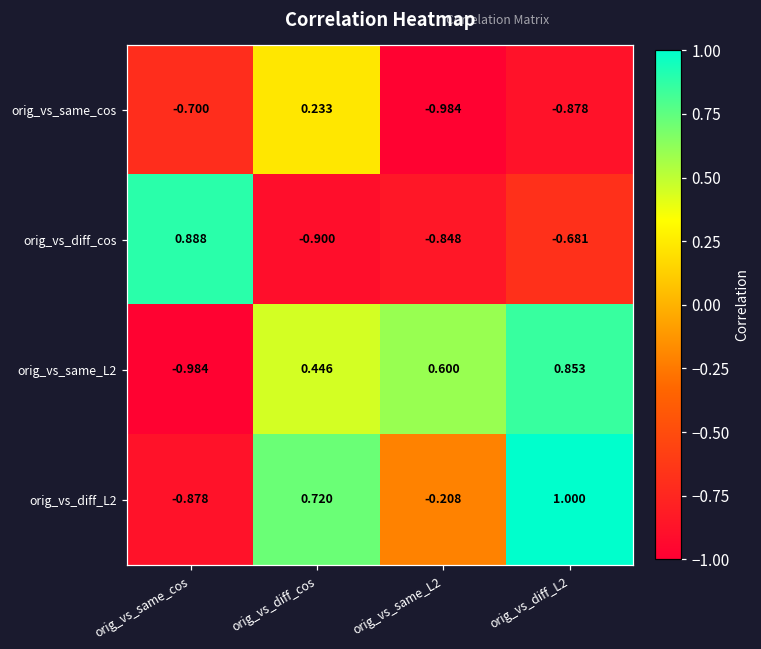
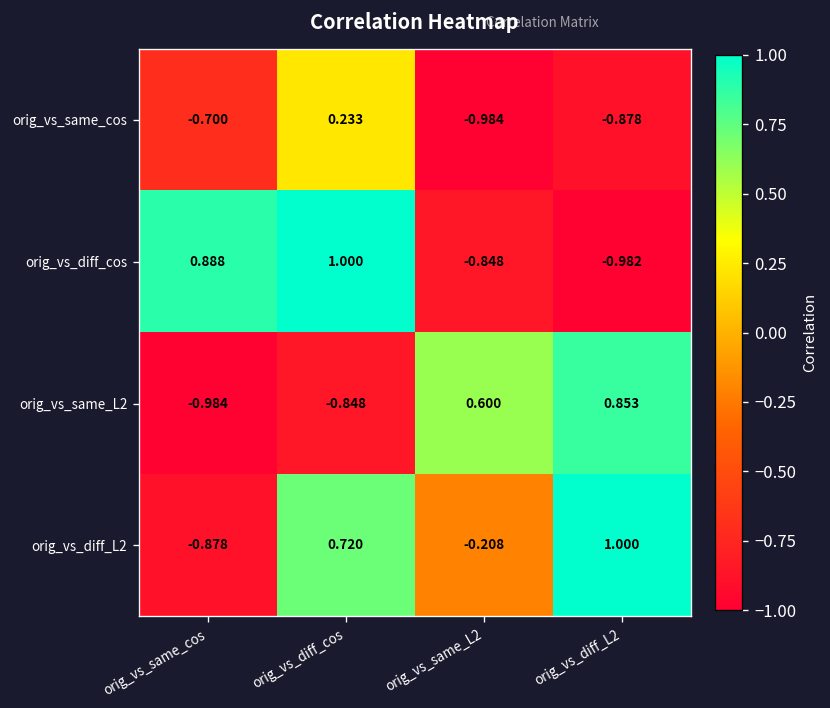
  {
    "orig_vs_same_cos": {
      "orig_vs_same_cos": -0.700,
      "orig_vs_diff_cos": 0.233,
      "orig_vs_same_L2": -0.984,
      "orig_vs_diff_L2": -0.878
    },
    "orig_vs_diff_cos": {
      "orig_vs_same_cos": 0.888,
-     "orig_vs_diff_cos": -0.900,
+     "orig_vs_diff_cos": 1.000,
      "orig_vs_same_L2": -0.848,
-     "orig_vs_diff_L2": -0.681
+     "orig_vs_diff_L2": -0.982
    },
    "orig_vs_same_L2": {
      "orig_vs_same_cos": -0.984,
-     "orig_vs_diff_cos": 0.446,
+     "orig_vs_diff_cos": -0.848,
      "orig_vs_same_L2": 0.600,
      "orig_vs_diff_L2": 0.853
    },
    "orig_vs_diff_L2": {
      "orig_vs_same_cos": -0.878,
      "orig_vs_diff_cos": 0.720,
      "orig_vs_same_L2": -0.208,
      "orig_vs_diff_L2": 1.000
    }
  }
